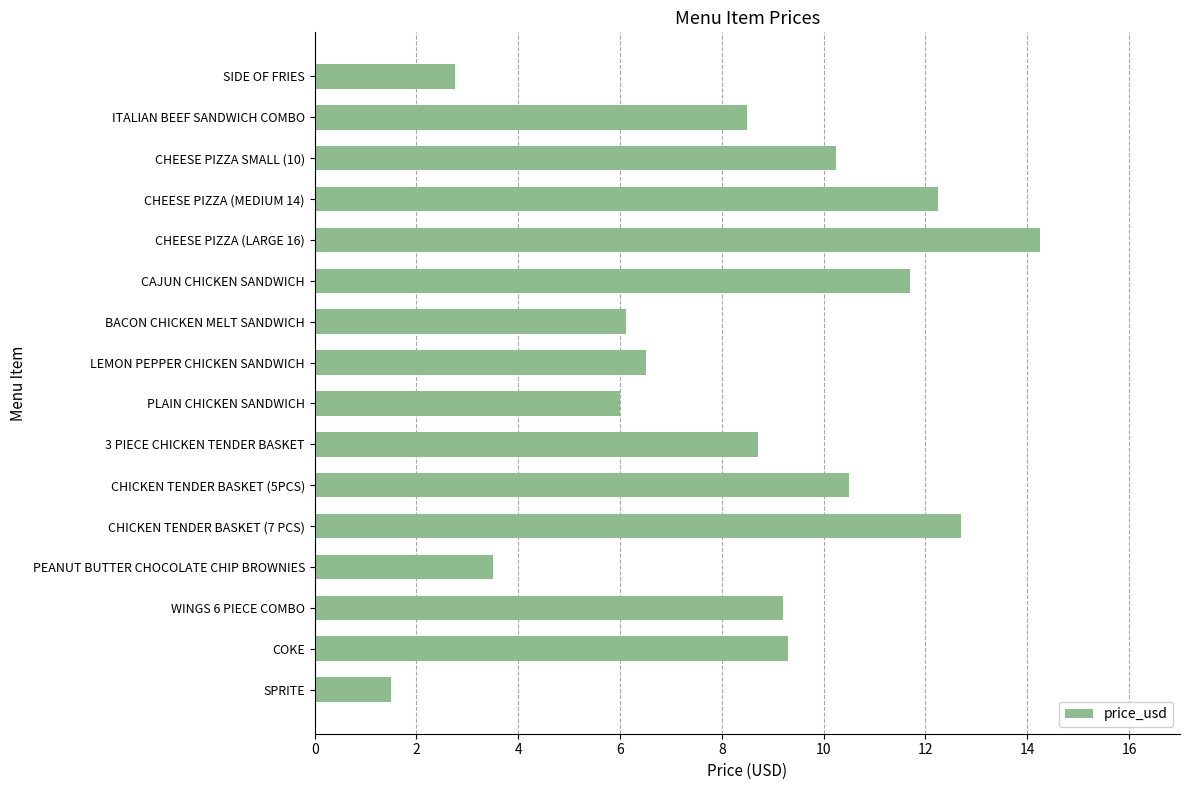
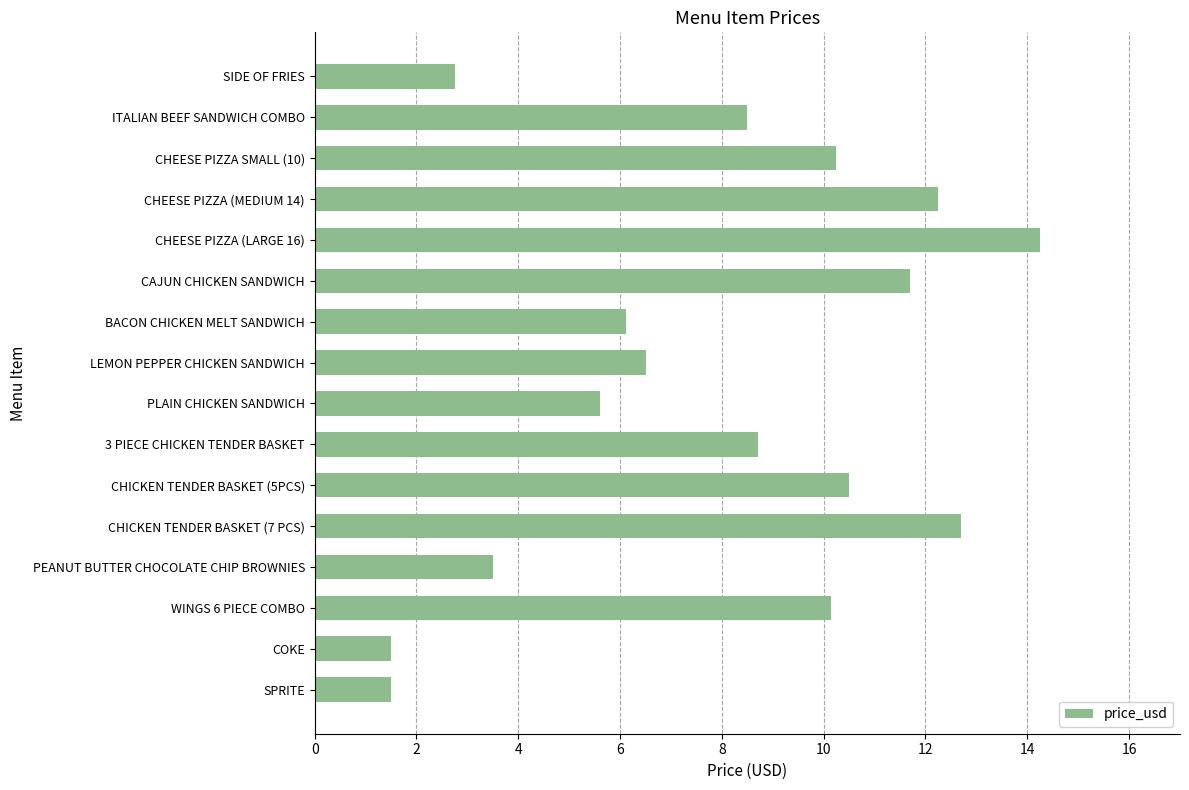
  {
    "SIDE OF FRIES": 2.8,
    "ITALIAN BEEF SANDWICH COMBO": 8.5,
    "CHEESE PIZZA SMALL (10)": 10.3,
    "CHEESE PIZZA (MEDIUM 14)": 12.3,
    "CHEESE PIZZA (LARGE 16)": 14.3,
    "CAJUN CHICKEN SANDWICH": 11.7,
    "BACON CHICKEN MELT SANDWICH": 6.1,
    "LEMON PEPPER CHICKEN SANDWICH": 6.5,
-   "PLAIN CHICKEN SANDWICH": 6.0,
+   "PLAIN CHICKEN SANDWICH": 5.6,
    "3 PIECE CHICKEN TENDER BASKET": 8.7,
    "CHICKEN TENDER BASKET (5PCS)": 10.5,
    "CHICKEN TENDER BASKET (7 PCS)": 12.7,
    "PEANUT BUTTER CHOCOLATE CHIP BROWNIES": 3.5,
-   "WINGS 6 PIECE COMBO": 9.2,
-   "COKE": 9.3,
+   "WINGS 6 PIECE COMBO": 10.2,
+   "COKE": 1.5,
    "SPRITE": 1.5
  }
